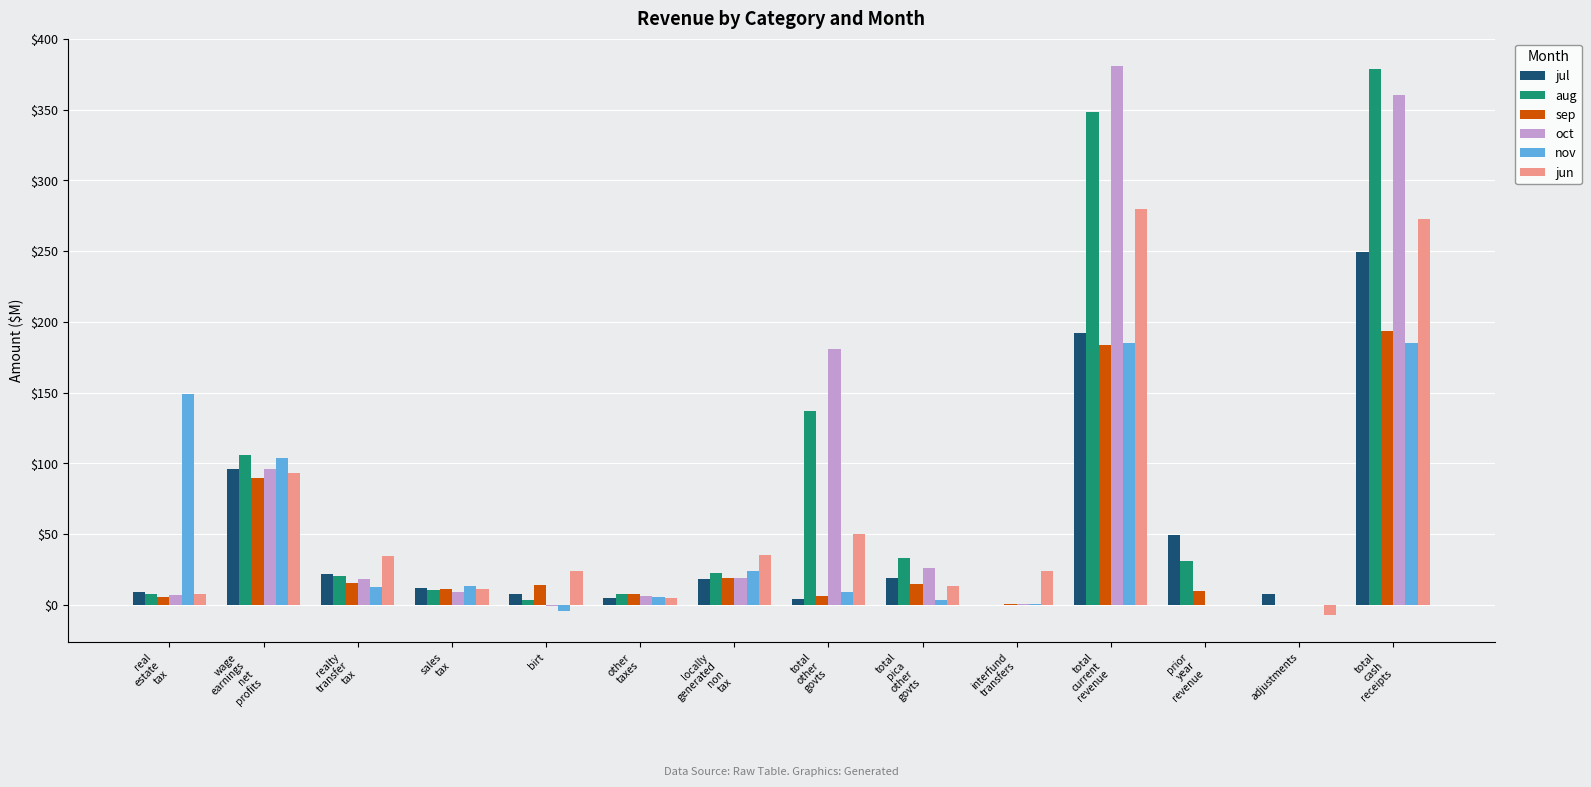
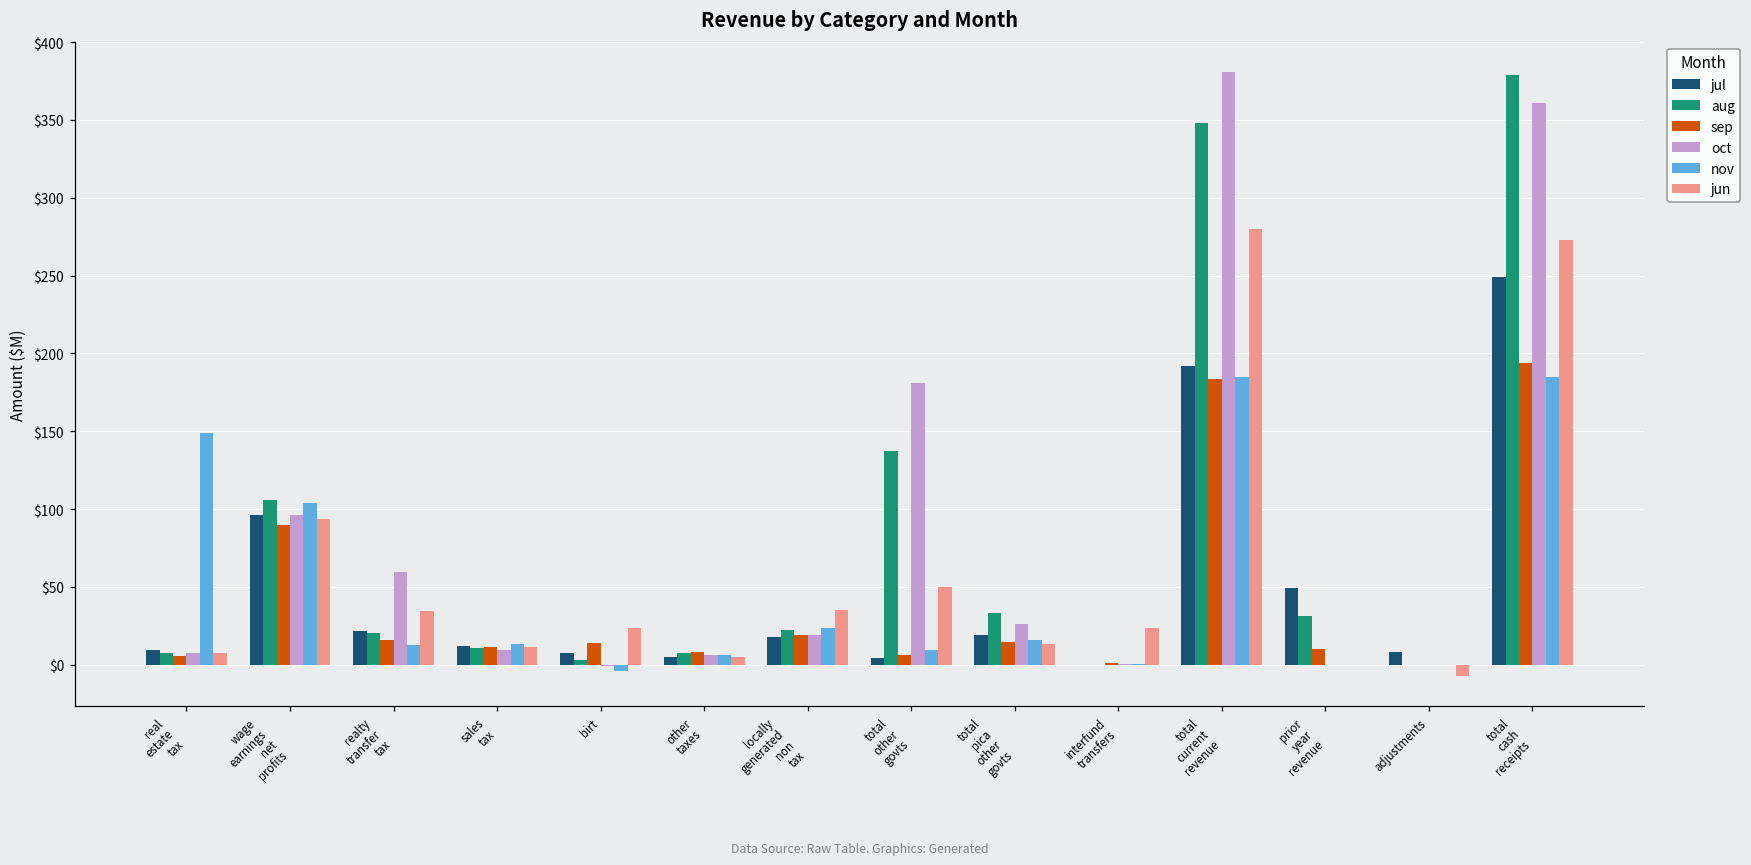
  {
    "jul": {
      "real estate tax": "$9",
      "wage earnings net profits": "$96",
      "realty transfer tax": "$22",
      "sales tax": "$12",
      "birt": "$7",
      "other taxes": "$5",
      "locally generated non tax": "$18",
      "total other govts": "$4",
      "total pica other govts": "$19",
      "interfund transfers": "$0",
      "total current revenue": "$192",
      "prior year revenue": "$49",
      "adjustments": "$8",
      "total cash receipts": "$249"
    },
    "aug": {
      "real estate tax": "$7",
      "wage earnings net profits": "$106",
      "realty transfer tax": "$21",
      "sales tax": "$11",
      "birt": "$3",
      "other taxes": "$8",
      "locally generated non tax": "$23",
      "total other govts": "$137",
      "total pica other govts": "$33",
      "interfund transfers": "$0",
      "total current revenue": "$348",
      "prior year revenue": "$31",
      "adjustments": "$0",
      "total cash receipts": "$379"
    },
    "sep": {
      "real estate tax": "$5",
      "wage earnings net profits": "$90",
      "realty transfer tax": "$16",
      "sales tax": "$11",
      "birt": "$14",
      "other taxes": "$8",
      "locally generated non tax": "$19",
      "total other govts": "$6",
      "total pica other govts": "$15",
      "total current revenue": "$184",
      "prior year revenue": "$10",
      "adjustments": "$0",
      "total cash receipts": "$194"
    },
    "oct": {
      "real estate tax": "$7",
      "wage earnings net profits": "$96",
-     "realty transfer tax": "$18",
+     "realty transfer tax": "$59",
      "sales tax": "$9",
      "other taxes": "$6",
      "locally generated non tax": "$19",
      "total other govts": "$181",
      "total pica other govts": "$26",
      "total current revenue": "$381",
      "prior year revenue": "$0",
      "adjustments": "$0",
      "total cash receipts": "$361"
    },
    "nov": {
      "real estate tax": "$149",
      "wage earnings net profits": "$104",
      "realty transfer tax": "$12",
      "sales tax": "$13",
      "birt": "$-4",
      "other taxes": "$6",
      "locally generated non tax": "$24",
      "total other govts": "$9",
-     "total pica other govts": "$3",
+     "total pica other govts": "$16",
      "total current revenue": "$185",
      "prior year revenue": "$0",
      "adjustments": "$0",
      "total cash receipts": "$185"
    },
    "jun": {
      "real estate tax": "$7",
      "wage earnings net profits": "$93",
      "realty transfer tax": "$34",
      "sales tax": "$11",
      "birt": "$24",
      "other taxes": "$5",
      "locally generated non tax": "$35",
      "total other govts": "$50",
      "total pica other govts": "$13",
      "interfund transfers": "$24",
      "total current revenue": "$280",
      "prior year revenue": "$0",
      "adjustments": "$-7",
      "total cash receipts": "$273"
    }
  }
